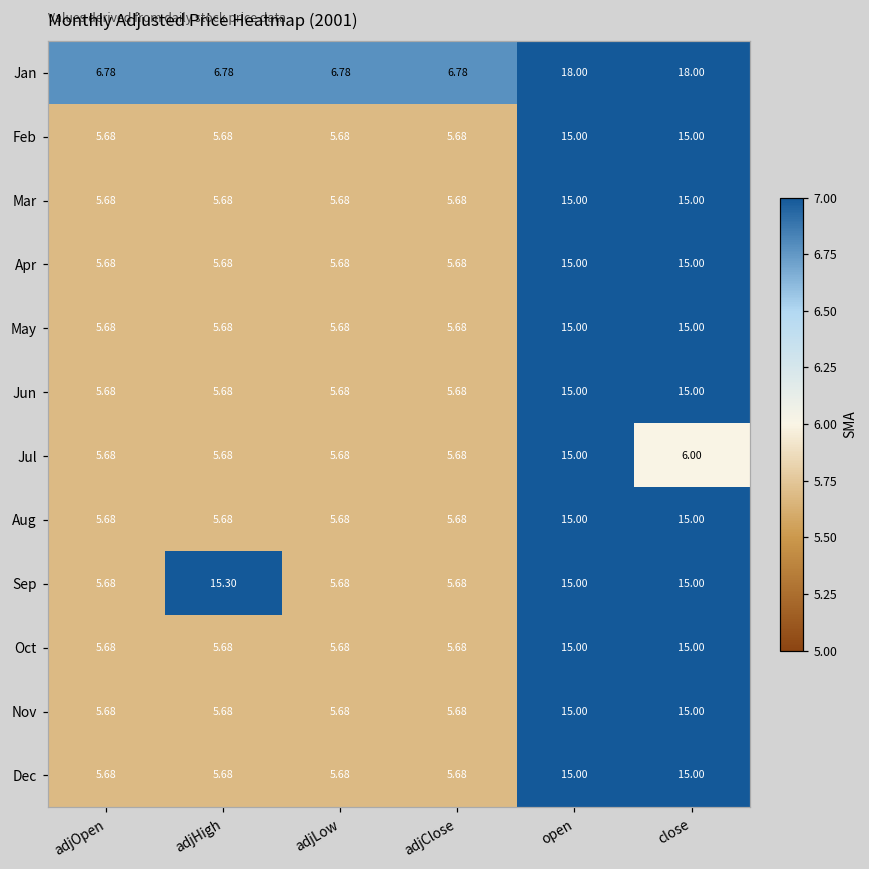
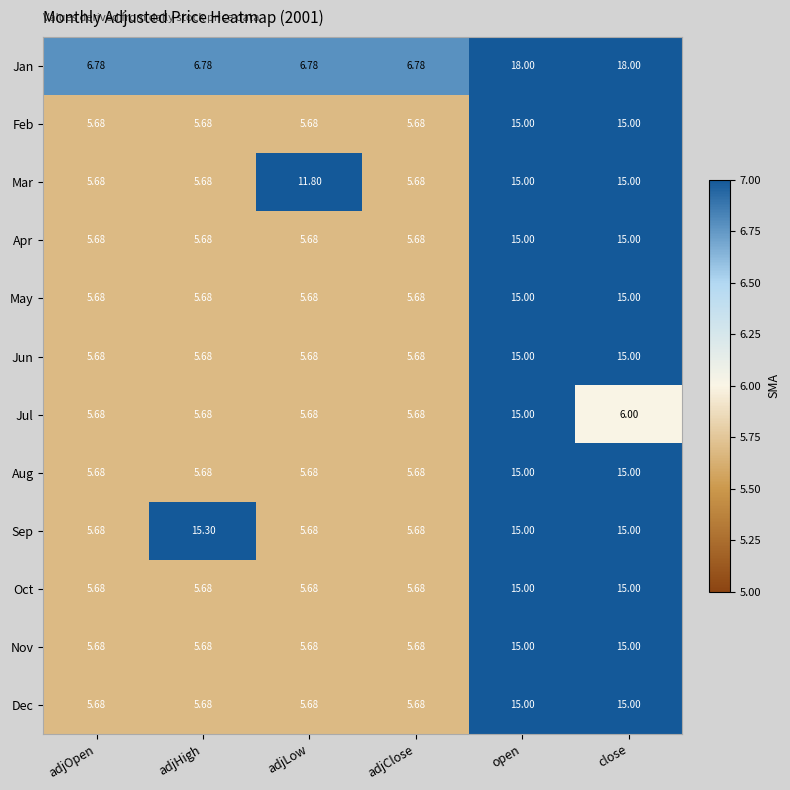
  {
    "Jan": {
      "adjOpen": 6.78,
      "adjHigh": 6.78,
      "adjLow": 6.78,
      "adjClose": 6.78,
      "open": 18.00,
      "close": 18.00
    },
    "Feb": {
      "adjOpen": 5.68,
      "adjHigh": 5.68,
      "adjLow": 5.68,
      "adjClose": 5.68,
      "open": 15.00,
      "close": 15.00
    },
    "Mar": {
      "adjOpen": 5.68,
      "adjHigh": 5.68,
-     "adjLow": 5.68,
+     "adjLow": 11.80,
      "adjClose": 5.68,
      "open": 15.00,
      "close": 15.00
    },
    "Apr": {
      "adjOpen": 5.68,
      "adjHigh": 5.68,
      "adjLow": 5.68,
      "adjClose": 5.68,
      "open": 15.00,
      "close": 15.00
    },
    "May": {
      "adjOpen": 5.68,
      "adjHigh": 5.68,
      "adjLow": 5.68,
      "adjClose": 5.68,
      "open": 15.00,
      "close": 15.00
    },
    "Jun": {
      "adjOpen": 5.68,
      "adjHigh": 5.68,
      "adjLow": 5.68,
      "adjClose": 5.68,
      "open": 15.00,
      "close": 15.00
    },
    "Jul": {
      "adjOpen": 5.68,
      "adjHigh": 5.68,
      "adjLow": 5.68,
      "adjClose": 5.68,
      "open": 15.00,
      "close": 6.00
    },
    "Aug": {
      "adjOpen": 5.68,
      "adjHigh": 5.68,
      "adjLow": 5.68,
      "adjClose": 5.68,
      "open": 15.00,
      "close": 15.00
    },
    "Sep": {
      "adjOpen": 5.68,
      "adjHigh": 15.30,
      "adjLow": 5.68,
      "adjClose": 5.68,
      "open": 15.00,
      "close": 15.00
    },
    "Oct": {
      "adjOpen": 5.68,
      "adjHigh": 5.68,
      "adjLow": 5.68,
      "adjClose": 5.68,
      "open": 15.00,
      "close": 15.00
    },
    "Nov": {
      "adjOpen": 5.68,
      "adjHigh": 5.68,
      "adjLow": 5.68,
      "adjClose": 5.68,
      "open": 15.00,
      "close": 15.00
    },
    "Dec": {
      "adjOpen": 5.68,
      "adjHigh": 5.68,
      "adjLow": 5.68,
      "adjClose": 5.68,
      "open": 15.00,
      "close": 15.00
    }
  }
